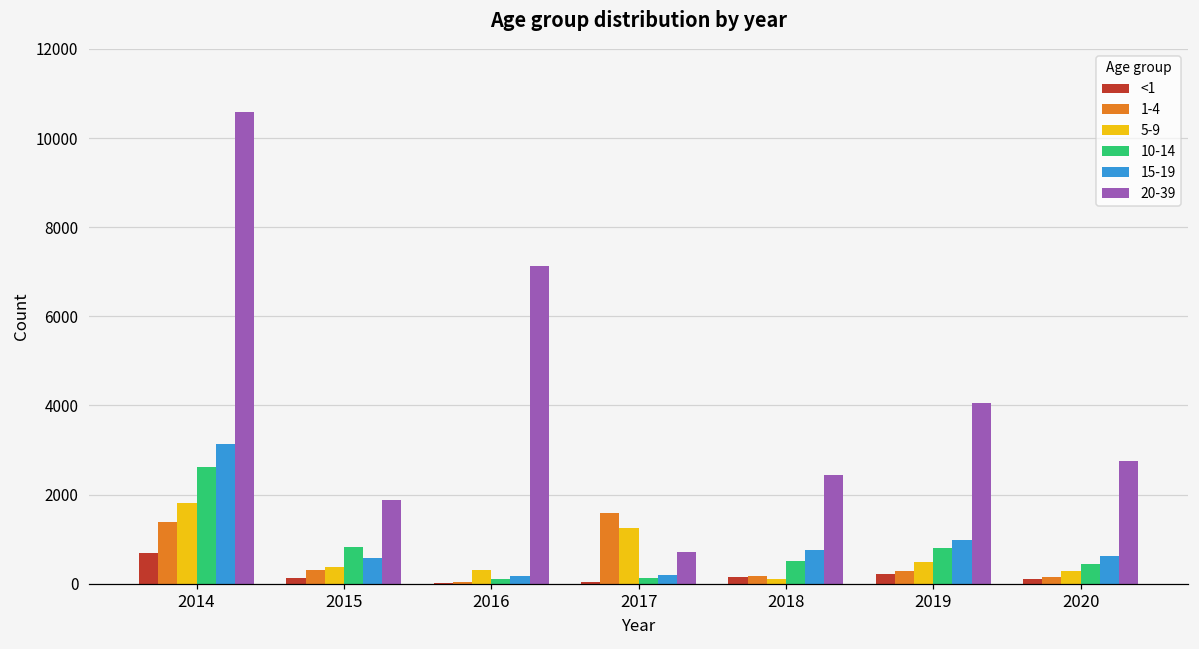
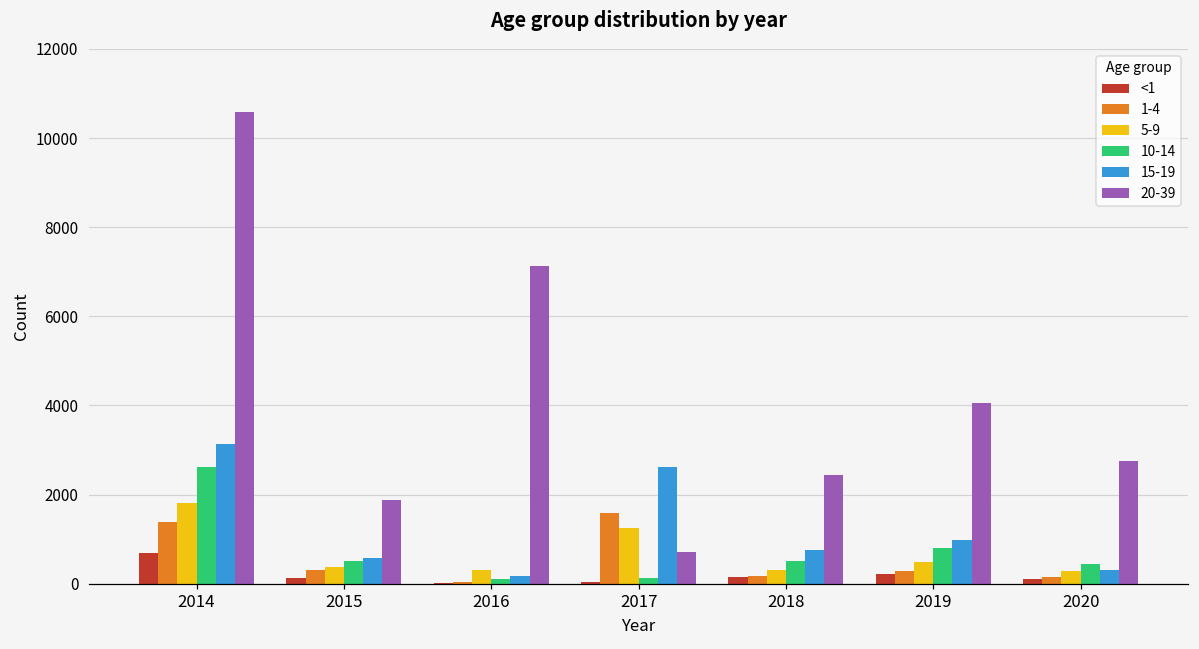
  {
    "<1": {
      "2014": 700,
      "2015": 100,
      "2018": 100,
      "2019": 200,
      "2020": 100
    },
    "1-4": {
      "2014": 1400,
      "2015": 300,
      "2017": 1600,
      "2018": 200,
      "2019": 300,
      "2020": 200
    },
    "5-9": {
      "2014": 1800,
      "2015": 400,
      "2016": 300,
      "2017": 1200,
-     "2018": 100,
+     "2018": 300,
      "2019": 500,
      "2020": 300
    },
    "10-14": {
      "2014": 2600,
-     "2015": 800,
+     "2015": 500,
      "2016": 100,
      "2017": 100,
      "2018": 500,
      "2019": 800,
      "2020": 400
    },
    "15-19": {
      "2014": 3100,
      "2015": 600,
      "2016": 200,
-     "2017": 200,
+     "2017": 2600,
      "2018": 700,
      "2019": 1000,
-     "2020": 600
+     "2020": 300
    },
    "20-39": {
      "2014": 10600,
      "2015": 1900,
      "2016": 7100,
      "2017": 700,
      "2018": 2500,
      "2019": 4100,
      "2020": 2800
    }
  }
